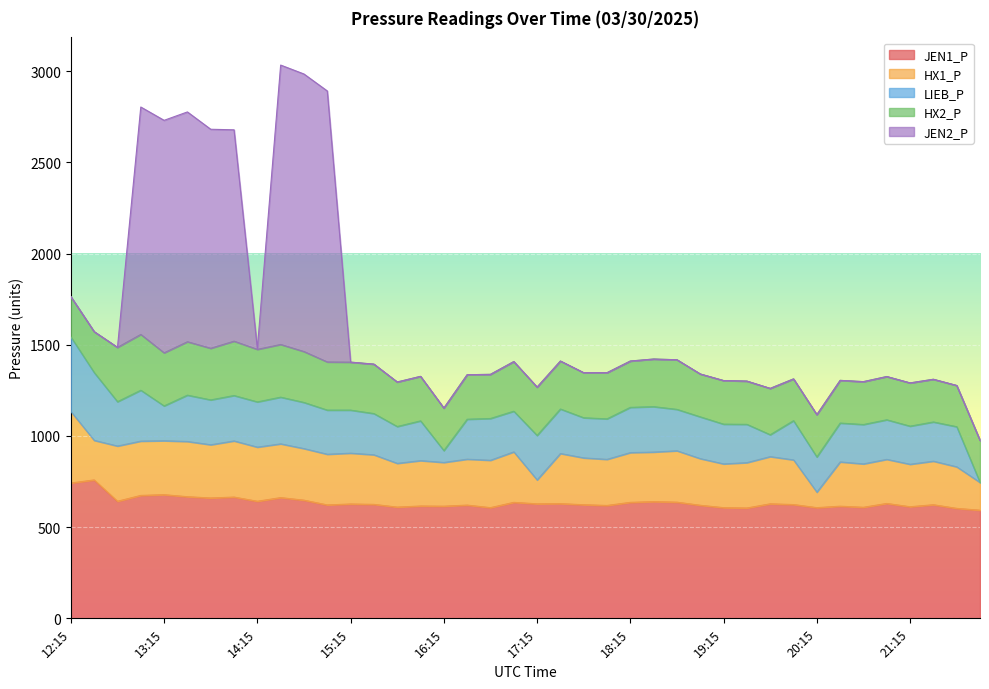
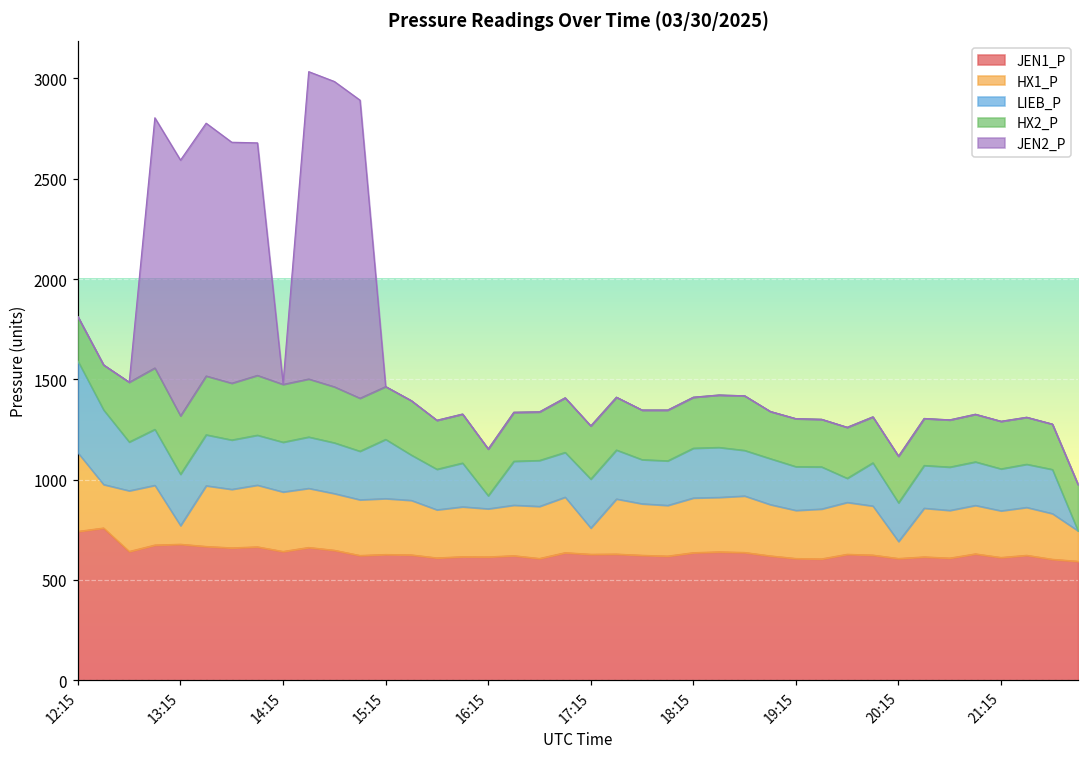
  {
    "JEN1_P": {
      "12:15": 740,
      "13:15": 680,
      "14:15": 640,
      "15:15": 630,
      "16:15": 620,
      "17:15": 630,
      "18:15": 640,
      "19:15": 610,
      "20:15": 610,
      "21:15": 610
    },
    "HX1_P": {
      "12:15": 390,
-     "13:15": 300,
+     "13:15": 90,
      "14:15": 300,
      "15:15": 280,
      "16:15": 240,
      "17:15": 130,
      "18:15": 270,
      "19:15": 240,
      "20:15": 90,
      "21:15": 230
    },
    "LIEB_P": {
-     "12:15": 410,
-     "13:15": 190,
+     "12:15": 460,
+     "13:15": 260,
      "14:15": 250,
-     "15:15": 240,
+     "15:15": 300,
      "16:15": 70,
      "17:15": 240,
      "18:15": 250,
      "19:15": 220,
      "20:15": 190,
      "21:15": 210
    },
    "HX2_P": {
      "13:15": 290
    },
    "JEN2_P": {
      "13:15": 1280
    }
  }
